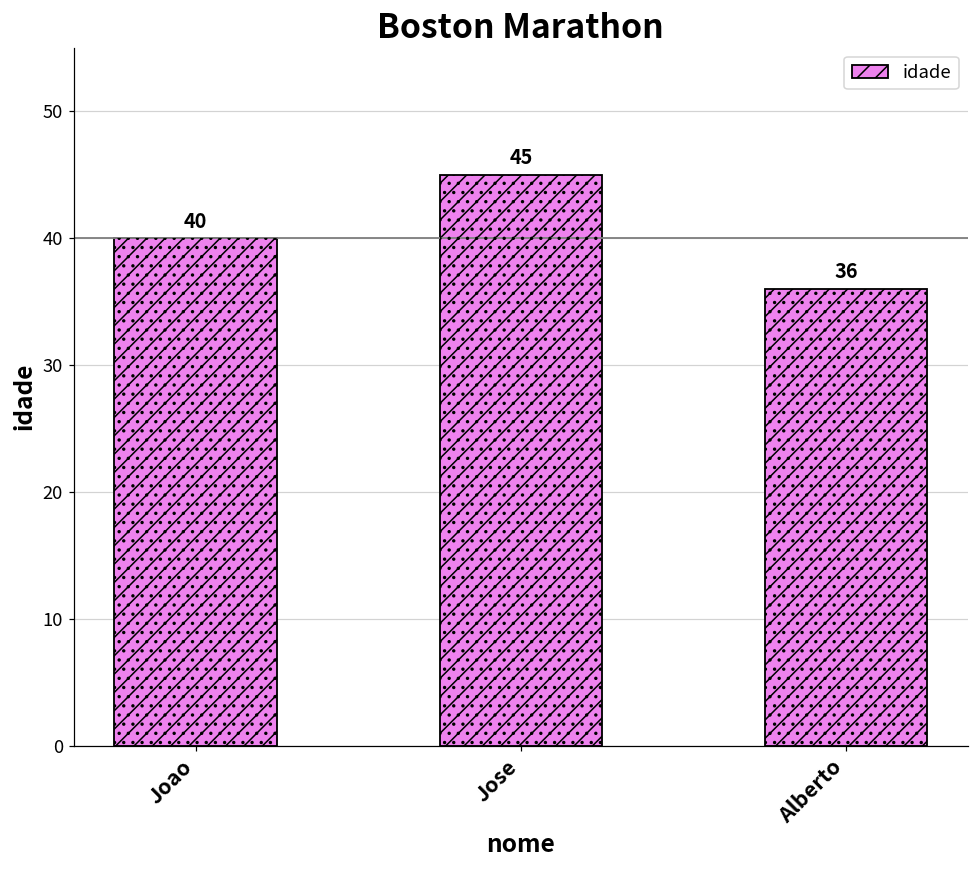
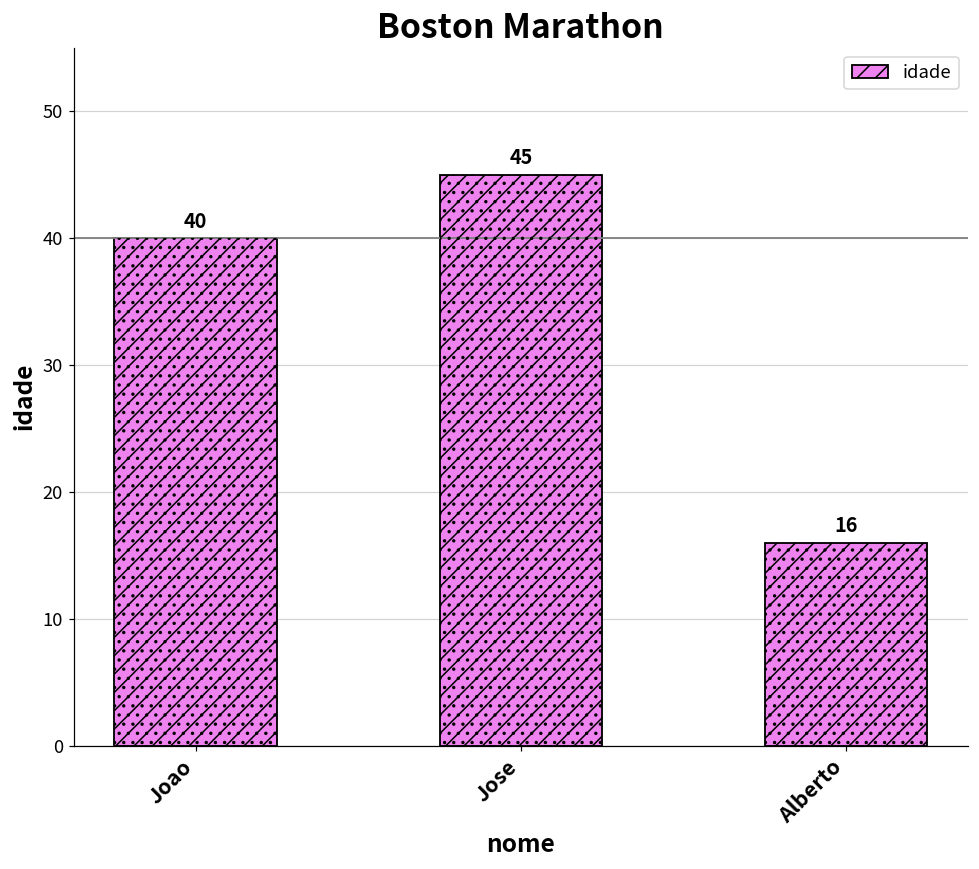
  {
    "Joao": 40,
    "Jose": 45,
-   "Alberto": 36
+   "Alberto": 16
  }
